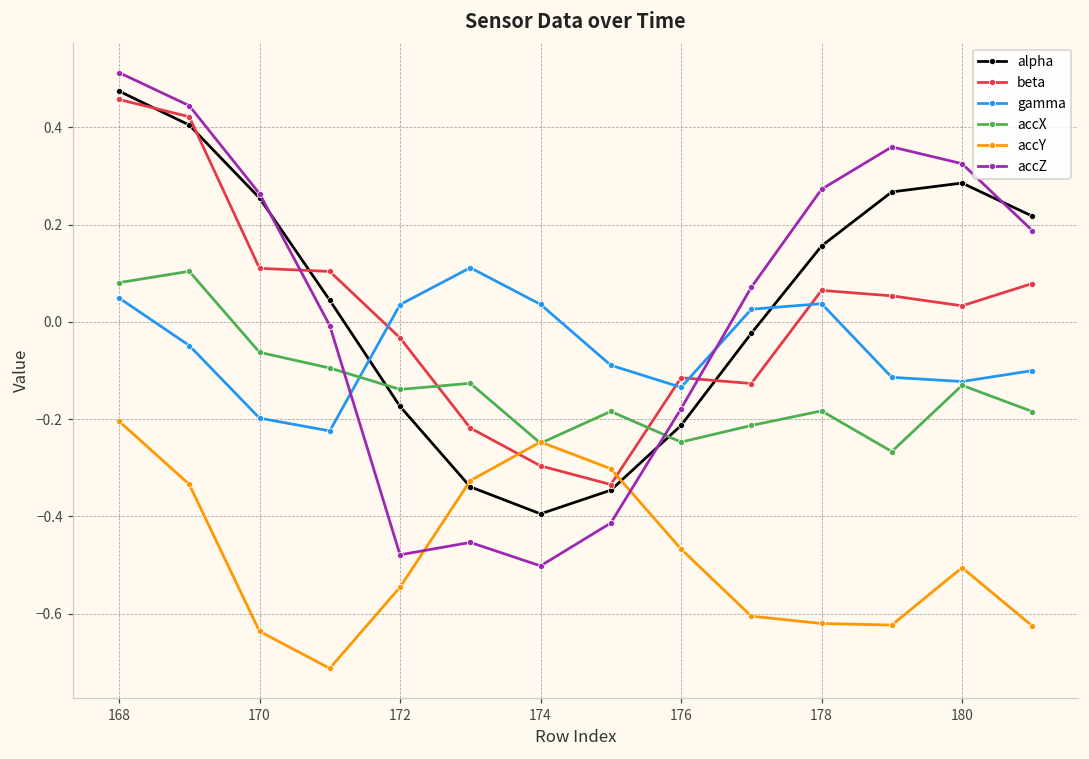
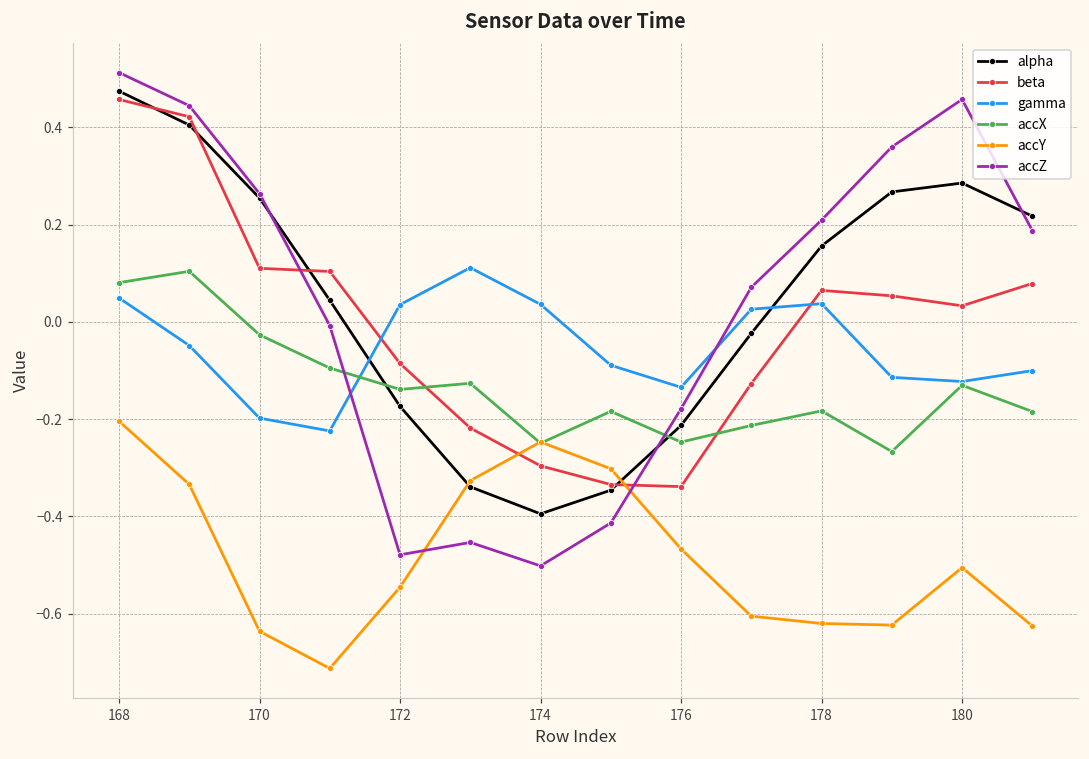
  {
    "alpha": {
      "168": 0.47,
      "170": 0.25,
      "172": -0.17,
      "174": -0.39,
      "176": -0.21,
      "178": 0.16,
      "180": 0.29
    },
    "beta": {
      "168": 0.46,
      "170": 0.11,
-     "172": -0.03,
+     "172": -0.09,
      "174": -0.30,
-     "176": -0.11,
+     "176": -0.34,
      "178": 0.06,
      "180": 0.03
    },
    "gamma": {
      "168": 0.05,
      "170": -0.20,
      "172": 0.04,
      "174": 0.04,
      "176": -0.13,
      "178": 0.04,
      "180": -0.12
    },
    "accX": {
      "168": 0.08,
-     "170": -0.06,
+     "170": -0.03,
      "172": -0.14,
      "176": -0.25,
      "178": -0.18,
      "180": -0.13
    },
    "accY": {
      "168": -0.20,
      "170": -0.64,
      "172": -0.55,
      "176": -0.47,
      "178": -0.62,
      "180": -0.51
    },
    "accZ": {
      "168": 0.51,
      "170": 0.26,
      "172": -0.48,
      "174": -0.50,
      "176": -0.18,
-     "178": 0.27,
-     "180": 0.33
+     "178": 0.21,
+     "180": 0.46
    }
  }
